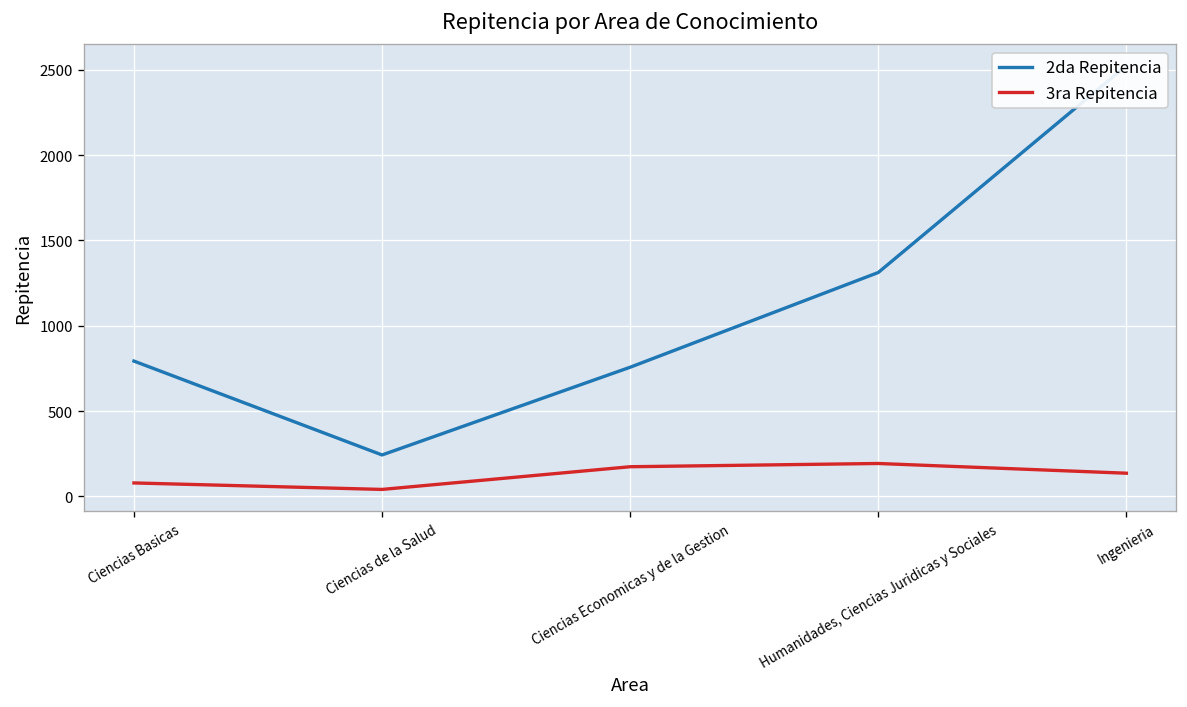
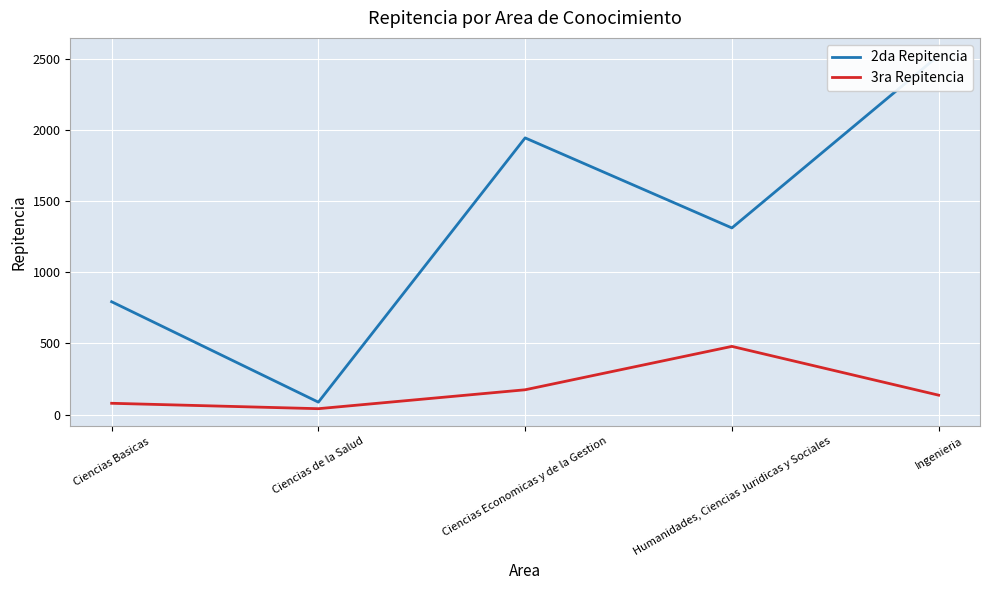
  {
    "2da Repitencia": {
      "Ciencias Basicas": 790,
-     "Ciencias de la Salud": 240,
-     "Ciencias Economicas y de la Gestion": 760,
+     "Ciencias de la Salud": 90,
+     "Ciencias Economicas y de la Gestion": 1950,
      "Humanidades, Ciencias Juridicas y Sociales": 1310
    },
    "3ra Repitencia": {
      "Ciencias Basicas": 80,
      "Ciencias de la Salud": 40,
      "Ciencias Economicas y de la Gestion": 170,
-     "Humanidades, Ciencias Juridicas y Sociales": 190,
+     "Humanidades, Ciencias Juridicas y Sociales": 480,
      "Ingenieria": 140
    }
  }
